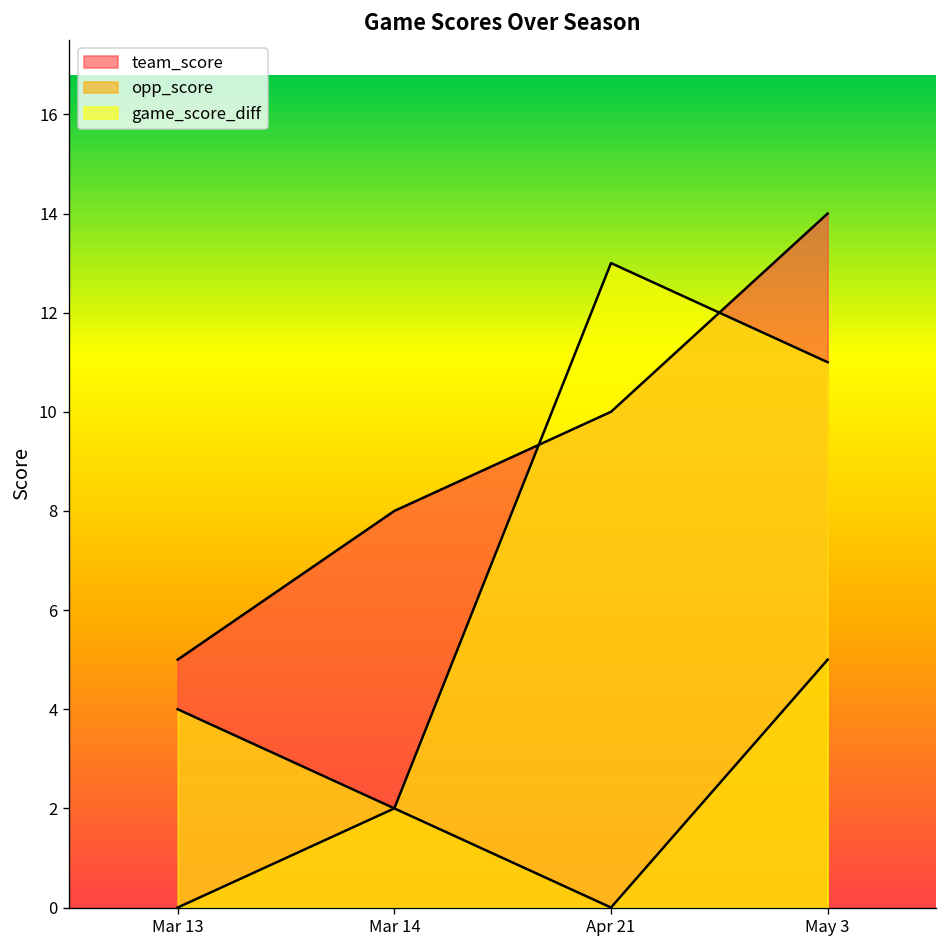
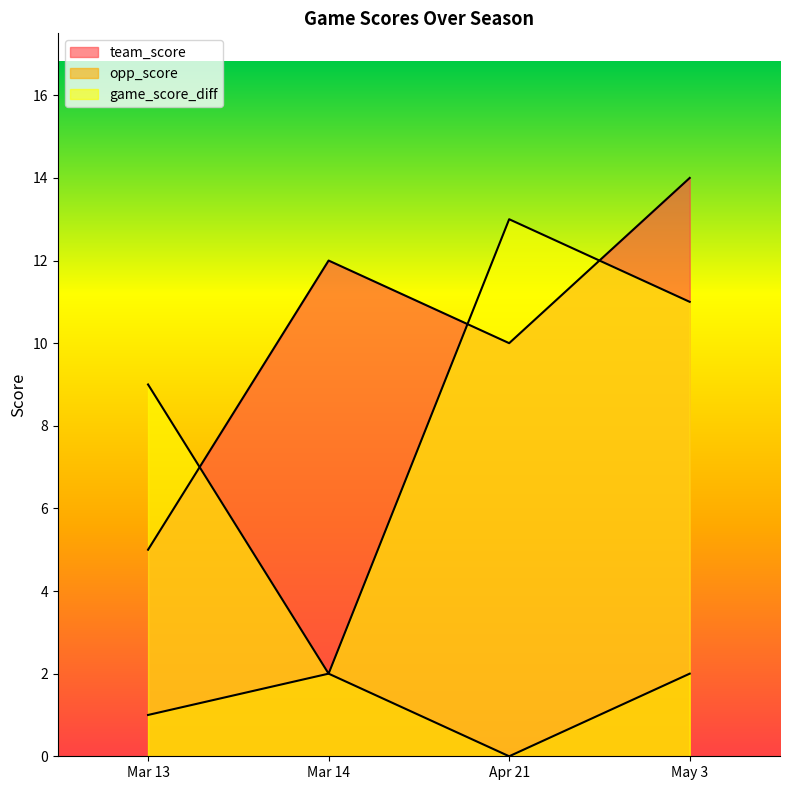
  {
    "team_score": {
      "Mar 13": 5,
-     "Mar 14": 8,
+     "Mar 14": 12,
      "Apr 21": 10,
      "May 3": 14
    },
    "opp_score": {
-     "Mar 13": 0,
+     "Mar 13": 1,
      "Apr 21": 0,
-     "May 3": 5
+     "May 3": 2
    },
    "game_score_diff": {
-     "Mar 13": 4,
+     "Mar 13": 9,
      "Apr 21": 13,
      "May 3": 11
    }
  }
